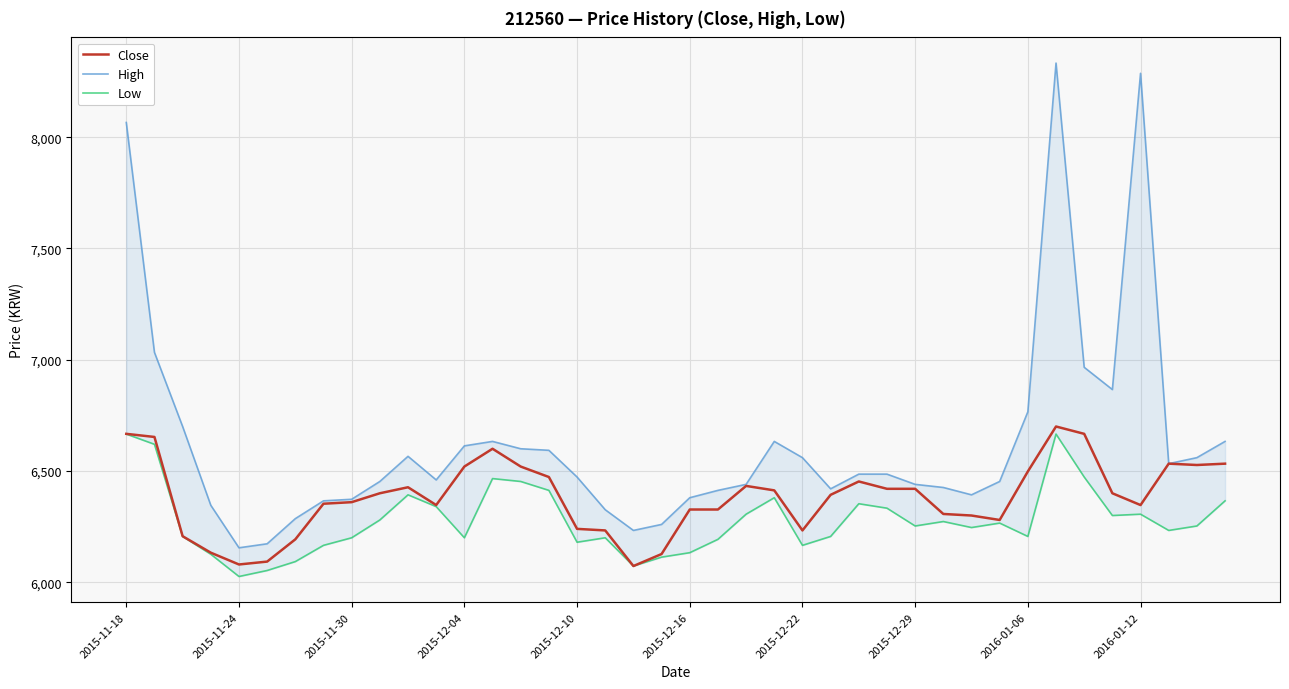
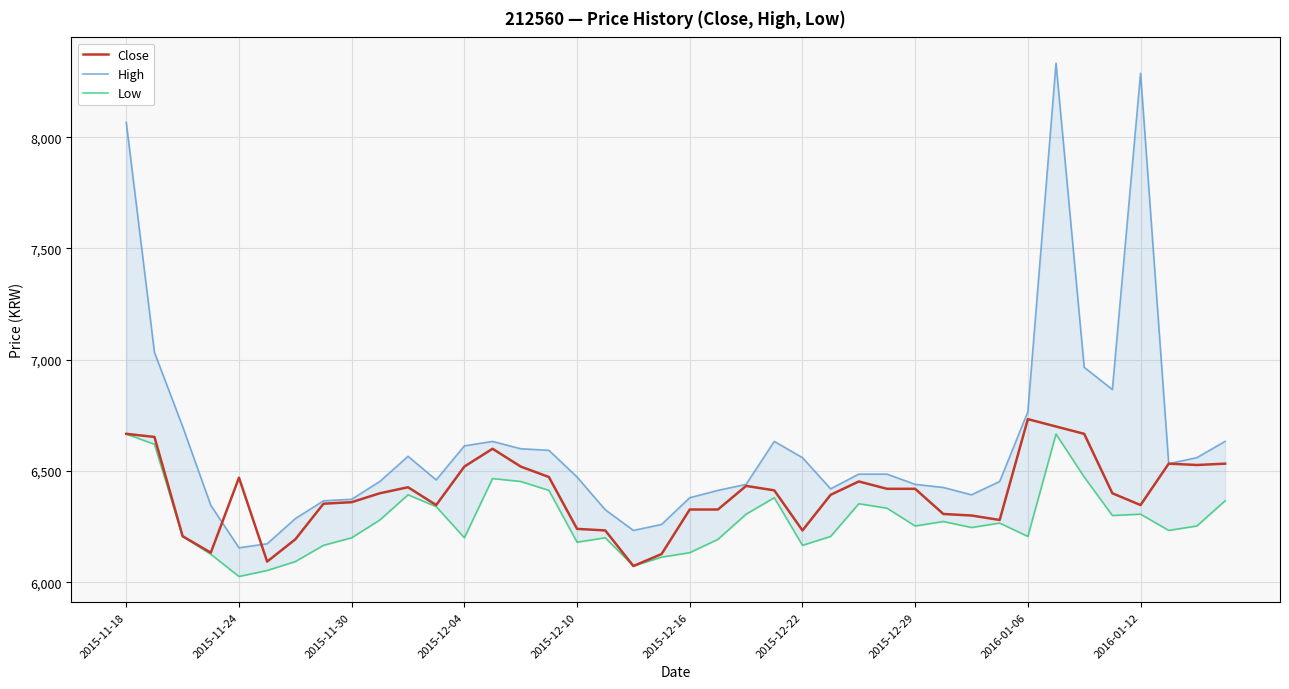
  {
    "Close": {
-     "2015-11-24": "6,080",
+     "2015-11-24": "6,470",
      "2015-11-30": "6,360",
      "2015-12-04": "6,520",
      "2015-12-10": "6,240",
      "2015-12-16": "6,330",
      "2015-12-22": "6,230",
      "2015-12-29": "6,420",
-     "2016-01-06": "6,500",
+     "2016-01-06": "6,730",
      "2016-01-12": "6,350"
    },
    "High": {
      "2015-11-18": "8,070",
      "2015-11-24": "6,160",
      "2015-11-30": "6,370",
      "2015-12-04": "6,610",
      "2015-12-10": "6,470",
      "2015-12-16": "6,380",
      "2015-12-22": "6,560",
      "2015-12-29": "6,440",
      "2016-01-06": "6,770",
      "2016-01-12": "8,290"
    },
    "Low": {
      "2015-11-24": "6,030",
      "2015-11-30": "6,200",
      "2015-12-04": "6,200",
      "2015-12-10": "6,180",
      "2015-12-16": "6,130",
      "2015-12-22": "6,170",
      "2015-12-29": "6,250",
      "2016-01-06": "6,210",
      "2016-01-12": "6,310"
    }
  }
